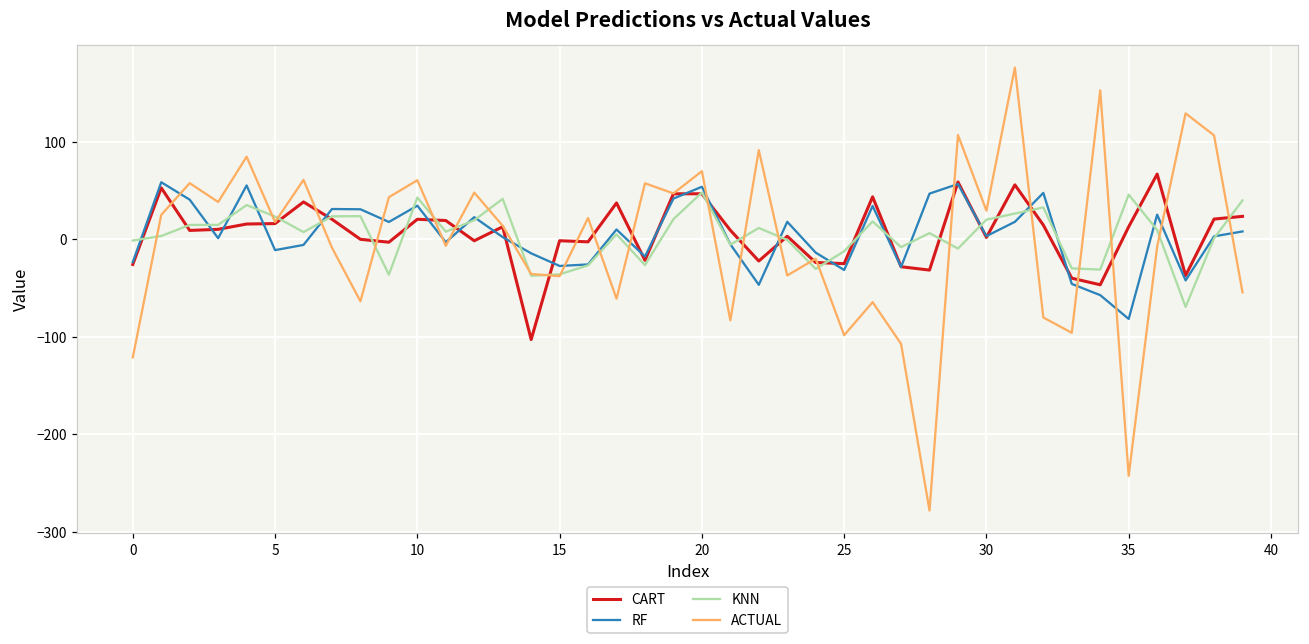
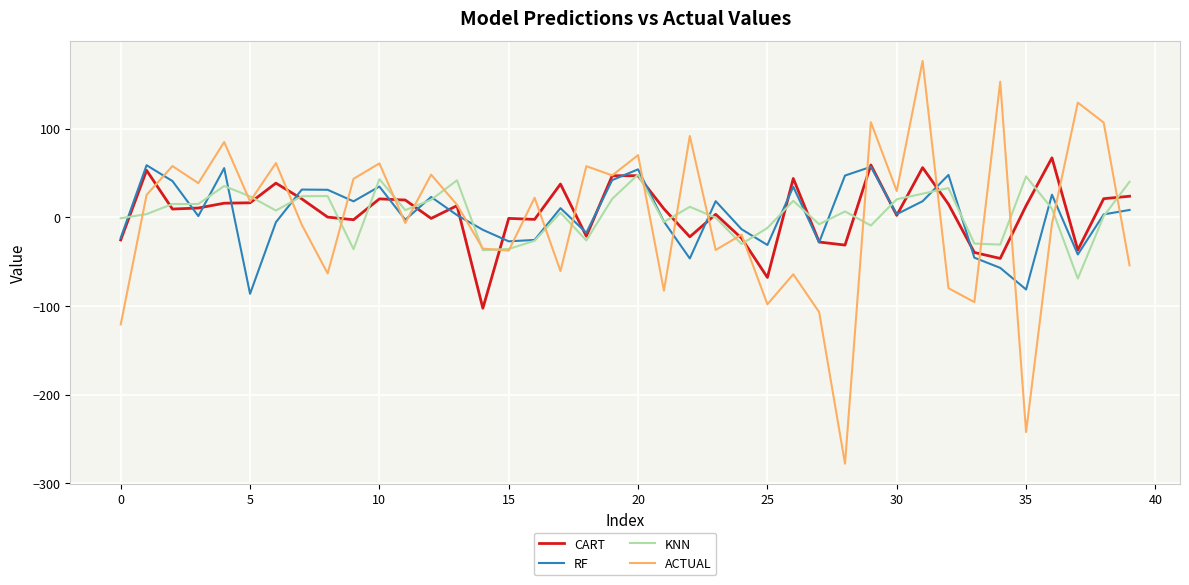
  {
    "CART": {
      "10": 20,
      "15": 0,
-     "25": -20,
+     "25": -70,
      "35": 10
    },
    "RF": {
-     "5": -10,
+     "5": -90,
      "10": 30,
      "15": -30,
      "20": 50,
      "25": -30,
      "35": -80
    },
    "KNN": {
      "0": 0,
      "5": 20,
      "10": 40,
      "25": -10,
      "30": 20,
      "35": 50
    },
    "ACTUAL": {
      "0": -120,
      "10": 60,
      "20": 70,
      "25": -100,
      "30": 30,
      "35": -240
    }
  }
